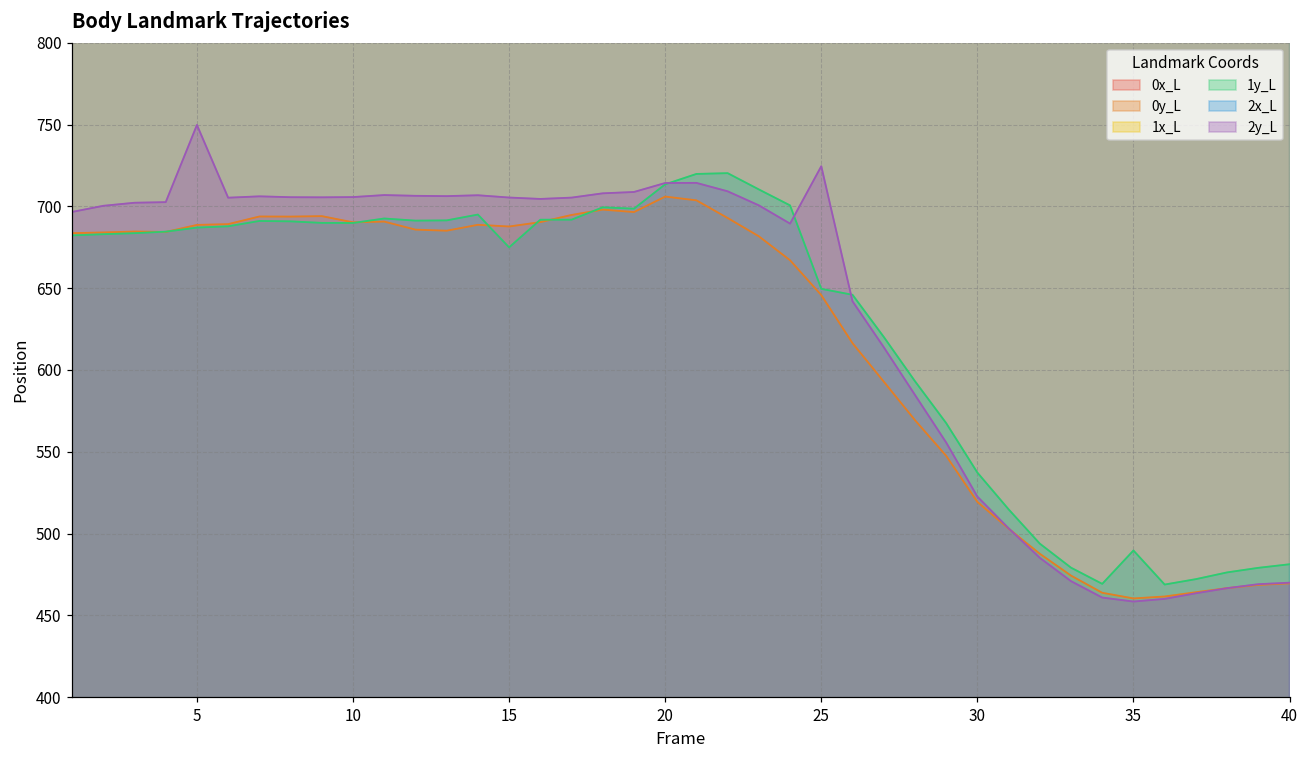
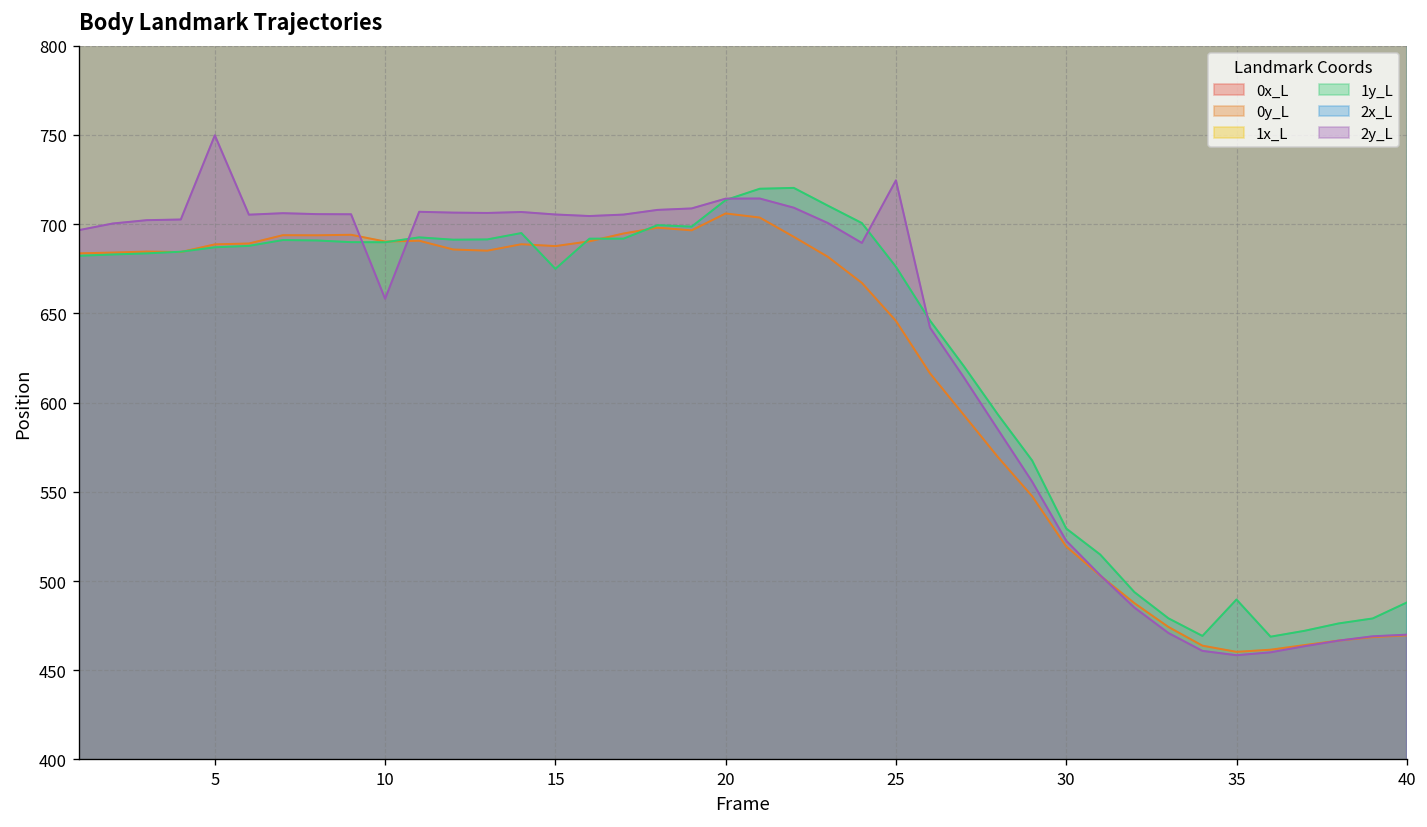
  {
    "1y_L": {
      "15": 675,
-     "25": 650,
-     "30": 537,
+     "25": 676,
+     "30": 529,
      "35": 490,
-     "40": 481
+     "40": 488
    },
    "2y_L": {
      "5": 750,
-     "10": 706,
+     "10": 658,
      "15": 705,
      "25": 725,
      "30": 523,
      "35": 458
    }
  }
